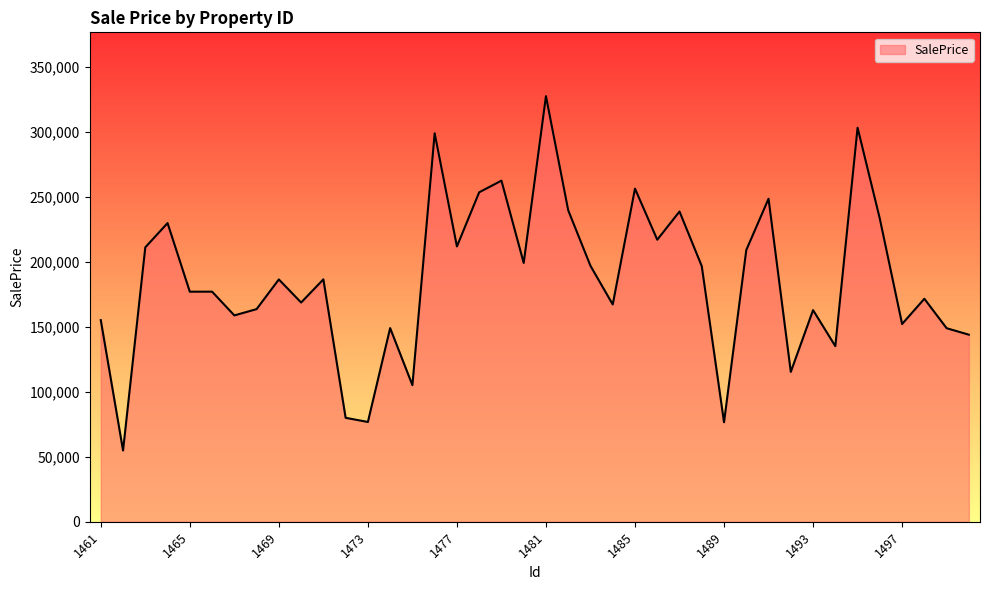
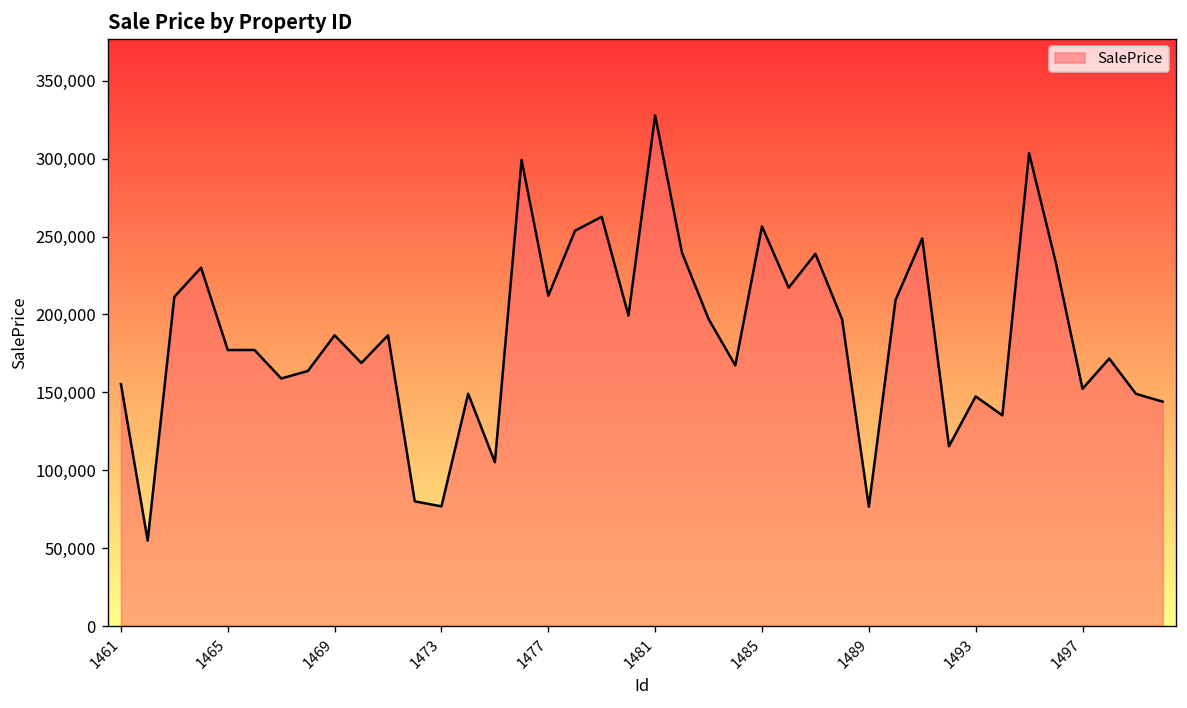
  {
    "1461": "155,000",
    "1465": "177,000",
    "1469": "187,000",
    "1473": "77,000",
    "1477": "212,000",
    "1481": "328,000",
    "1485": "257,000",
    "1489": "77,000",
-   "1493": "163,000",
+   "1493": "147,000",
    "1497": "152,000"
  }
